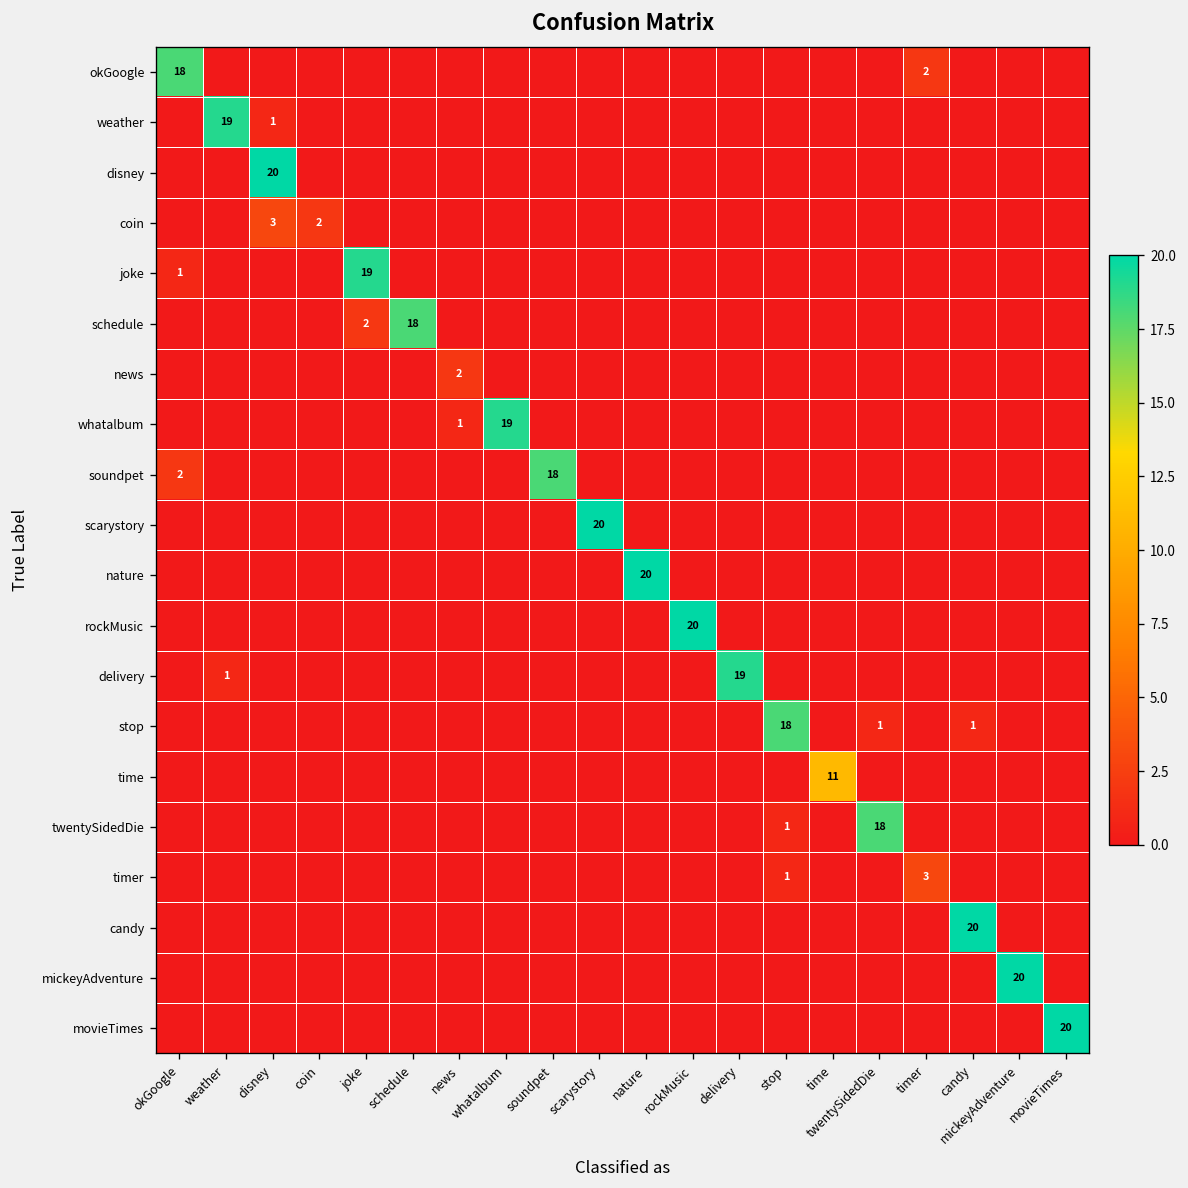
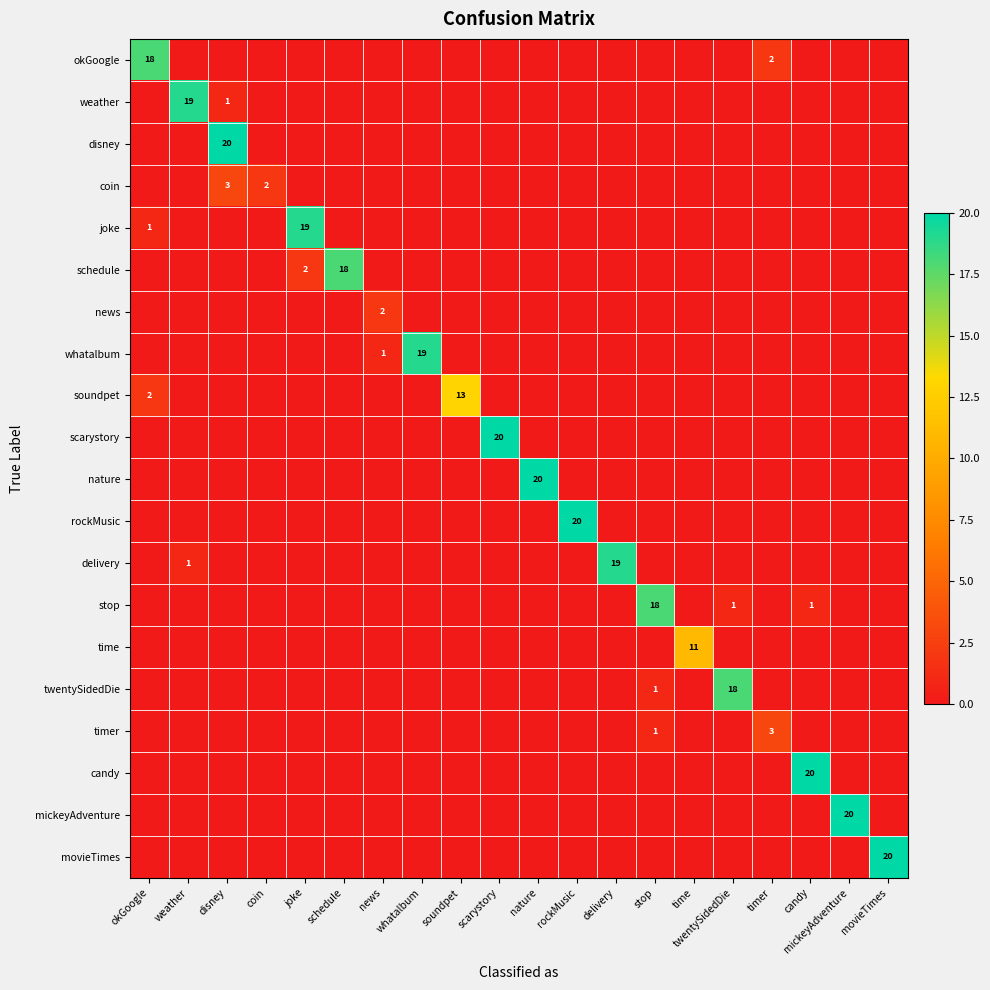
  {
    "okGoogle": {
      "okGoogle": 18,
      "timer": 2
    },
    "weather": {
      "weather": 19,
      "disney": 1
    },
    "disney": {
      "disney": 20
    },
    "coin": {
      "disney": 3,
      "coin": 2
    },
    "joke": {
      "okGoogle": 1,
      "joke": 19
    },
    "schedule": {
      "joke": 2,
      "schedule": 18
    },
    "news": {
      "news": 2
    },
    "whatalbum": {
      "news": 1,
      "whatalbum": 19
    },
    "soundpet": {
      "okGoogle": 2,
-     "soundpet": 18
+     "soundpet": 13
    },
    "scarystory": {
      "scarystory": 20
    },
    "nature": {
      "nature": 20
    },
    "rockMusic": {
      "rockMusic": 20
    },
    "delivery": {
      "weather": 1,
      "delivery": 19
    },
    "stop": {
      "stop": 18,
      "twentySidedDie": 1,
      "candy": 1
    },
    "time": {
      "time": 11
    },
    "twentySidedDie": {
      "stop": 1,
      "twentySidedDie": 18
    },
    "timer": {
      "stop": 1,
      "timer": 3
    },
    "candy": {
      "candy": 20
    },
    "mickeyAdventure": {
      "mickeyAdventure": 20
    },
    "movieTimes": {
      "movieTimes": 20
    }
  }
